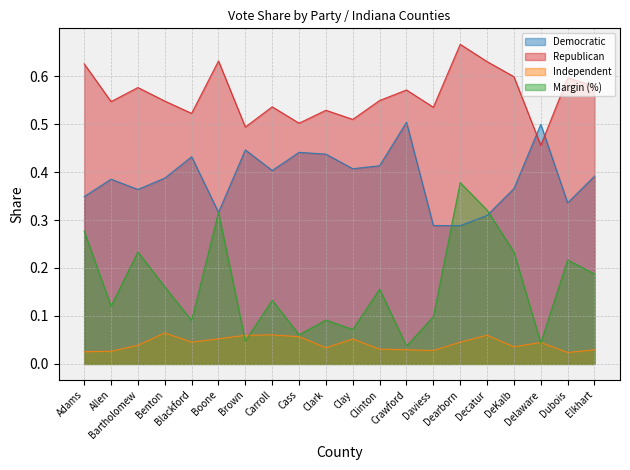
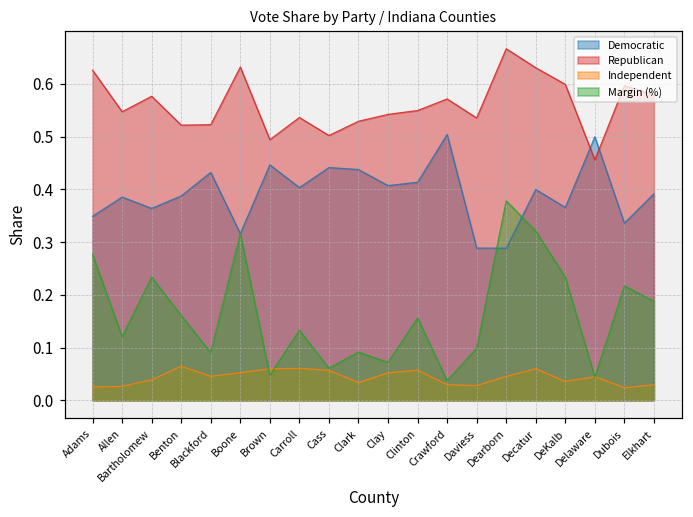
  {
    "Democratic": {
      "Adams": 0.35,
      "Allen": 0.39,
      "Bartholomew": 0.36,
      "Benton": 0.39,
      "Blackford": 0.43,
      "Brown": 0.45,
      "Carroll": 0.40,
      "Cass": 0.44,
      "Clark": 0.44,
      "Clay": 0.41,
      "Clinton": 0.41,
      "Crawford": 0.50,
      "Daviess": 0.29,
      "Dearborn": 0.29,
-     "Decatur": 0.31,
+     "Decatur": 0.40,
      "DeKalb": 0.37,
      "Delaware": 0.50,
      "Dubois": 0.34,
      "Elkhart": 0.39
    },
    "Republican": {
      "Adams": 0.63,
      "Allen": 0.55,
      "Bartholomew": 0.58,
-     "Benton": 0.55,
+     "Benton": 0.52,
      "Blackford": 0.52,
      "Boone": 0.63,
      "Brown": 0.49,
      "Carroll": 0.54,
      "Cass": 0.50,
      "Clark": 0.53,
-     "Clay": 0.51,
+     "Clay": 0.54,
      "Clinton": 0.55,
      "Crawford": 0.57,
      "Daviess": 0.54,
      "Dearborn": 0.67,
      "Decatur": 0.63,
      "DeKalb": 0.60,
      "Delaware": 0.46
    },
    "Independent": {
      "Adams": 0.03,
      "Allen": 0.03,
      "Bartholomew": 0.04,
      "Benton": 0.06,
      "Blackford": 0.05,
      "Boone": 0.05,
      "Brown": 0.06,
      "Carroll": 0.06,
      "Clark": 0.03,
      "Clay": 0.05,
-     "Clinton": 0.03,
+     "Clinton": 0.06,
      "Crawford": 0.03,
      "Daviess": 0.03,
      "Dearborn": 0.05,
      "Decatur": 0.06,
      "DeKalb": 0.04,
      "Dubois": 0.02,
      "Elkhart": 0.03
    },
    "Margin (%)": {
      "Adams": 0.28,
      "Allen": 0.12,
      "Bartholomew": 0.23,
      "Benton": 0.16,
      "Blackford": 0.09,
      "Brown": 0.05,
      "Carroll": 0.13,
      "Clark": 0.09,
      "Clay": 0.07,
      "Clinton": 0.16,
      "Crawford": 0.04,
      "Daviess": 0.10,
      "Dearborn": 0.38,
      "Decatur": 0.32,
      "DeKalb": 0.23,
      "Dubois": 0.22,
      "Elkhart": 0.19
    }
  }
